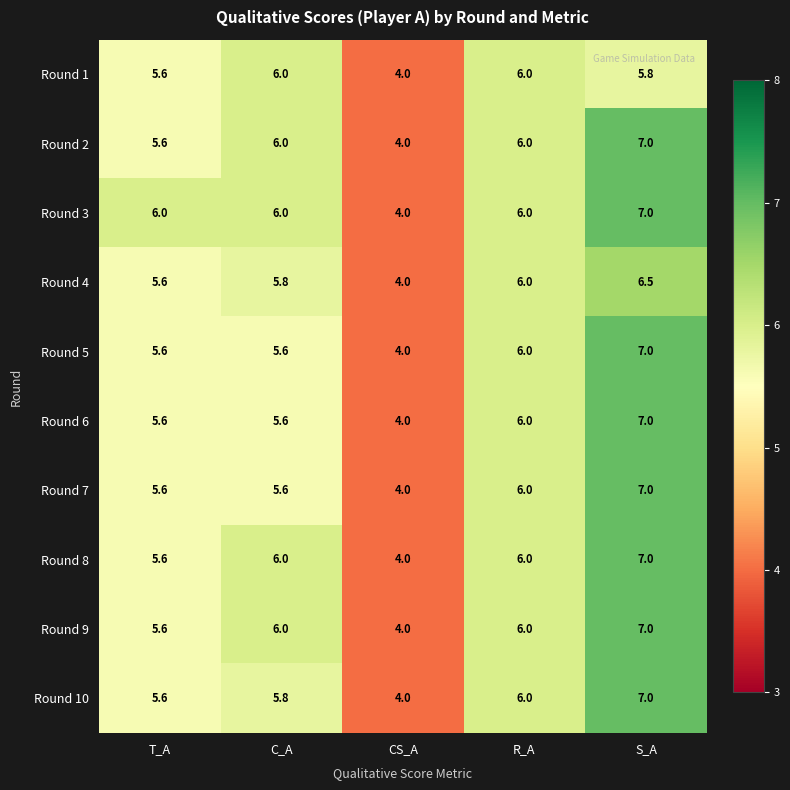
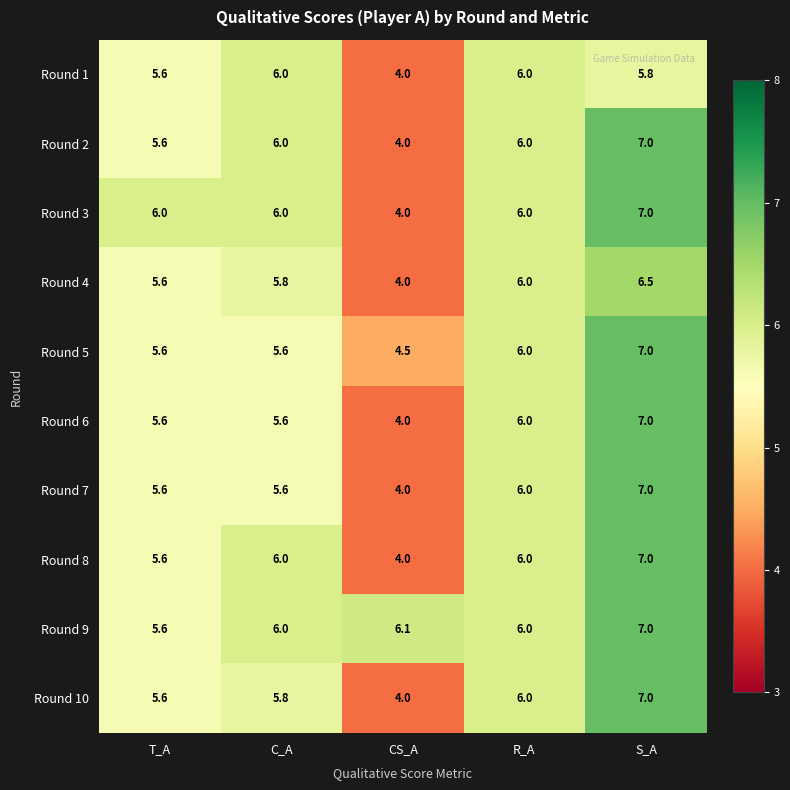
  {
    "Round 1": {
      "T_A": 5.6,
      "C_A": 6.0,
      "CS_A": 4.0,
      "R_A": 6.0
    },
    "Round 2": {
      "T_A": 5.6,
      "C_A": 6.0,
      "CS_A": 4.0,
      "R_A": 6.0,
      "S_A": 7.0
    },
    "Round 3": {
      "T_A": 6.0,
      "C_A": 6.0,
      "CS_A": 4.0,
      "R_A": 6.0,
      "S_A": 7.0
    },
    "Round 4": {
      "T_A": 5.6,
      "C_A": 5.8,
      "CS_A": 4.0,
      "R_A": 6.0,
      "S_A": 6.5
    },
    "Round 5": {
      "T_A": 5.6,
      "C_A": 5.6,
-     "CS_A": 4.0,
+     "CS_A": 4.5,
      "R_A": 6.0,
      "S_A": 7.0
    },
    "Round 6": {
      "T_A": 5.6,
      "C_A": 5.6,
      "CS_A": 4.0,
      "R_A": 6.0,
      "S_A": 7.0
    },
    "Round 7": {
      "T_A": 5.6,
      "C_A": 5.6,
      "CS_A": 4.0,
      "R_A": 6.0,
      "S_A": 7.0
    },
    "Round 8": {
      "T_A": 5.6,
      "C_A": 6.0,
      "CS_A": 4.0,
      "R_A": 6.0,
      "S_A": 7.0
    },
    "Round 9": {
      "T_A": 5.6,
      "C_A": 6.0,
-     "CS_A": 4.0,
+     "CS_A": 6.1,
      "R_A": 6.0,
      "S_A": 7.0
    },
    "Round 10": {
      "T_A": 5.6,
      "C_A": 5.8,
      "CS_A": 4.0,
      "R_A": 6.0,
      "S_A": 7.0
    }
  }
